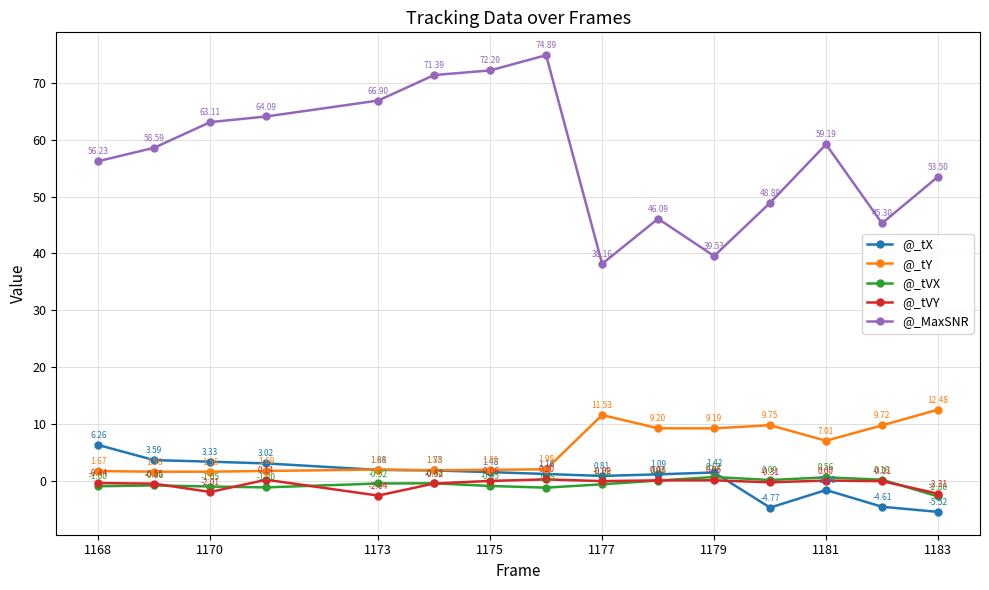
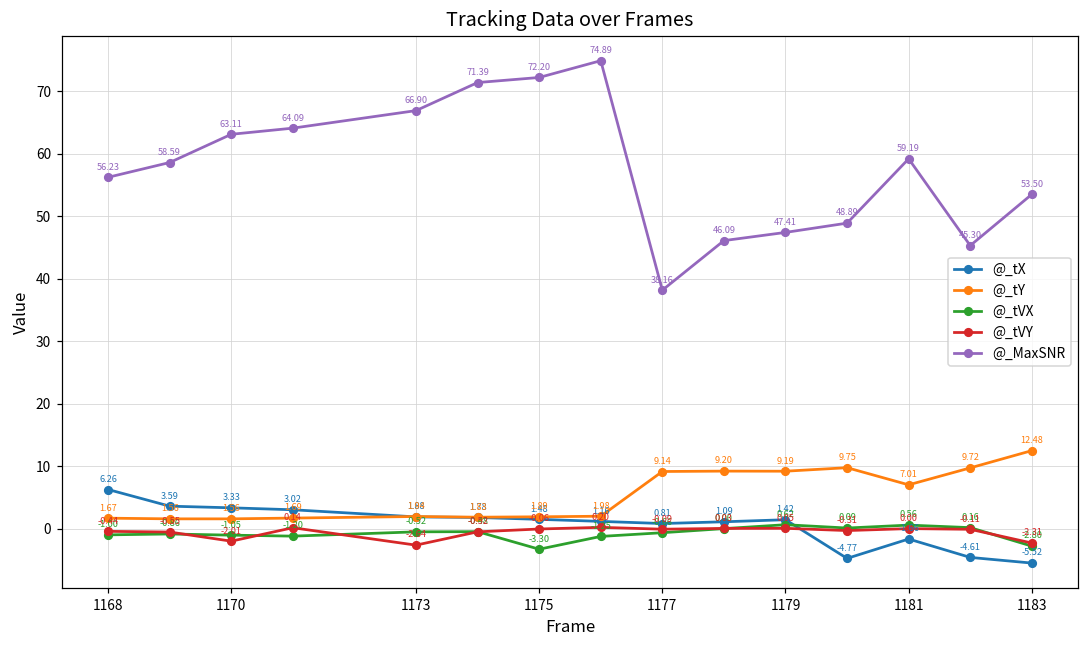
  {
    "@_tX": {
      "1168": 6.26,
      "1170": 3.33
    },
    "@_tY": {
      "1168": 1.67,
-     "1177": 11.53,
+     "1177": 9.14,
      "1179": 9.19,
      "1181": 7.01,
      "1183": 12.48
    },
    "@_tVX": {
-     "1175": -0.95
+     "1175": -3.30
    },
    "@_MaxSNR": {
      "1168": 56.23,
      "1170": 63.11,
      "1173": 66.90,
      "1175": 72.20,
      "1177": 38.16,
-     "1179": 39.53,
+     "1179": 47.41,
      "1181": 59.19,
      "1183": 53.50
    }
  }
